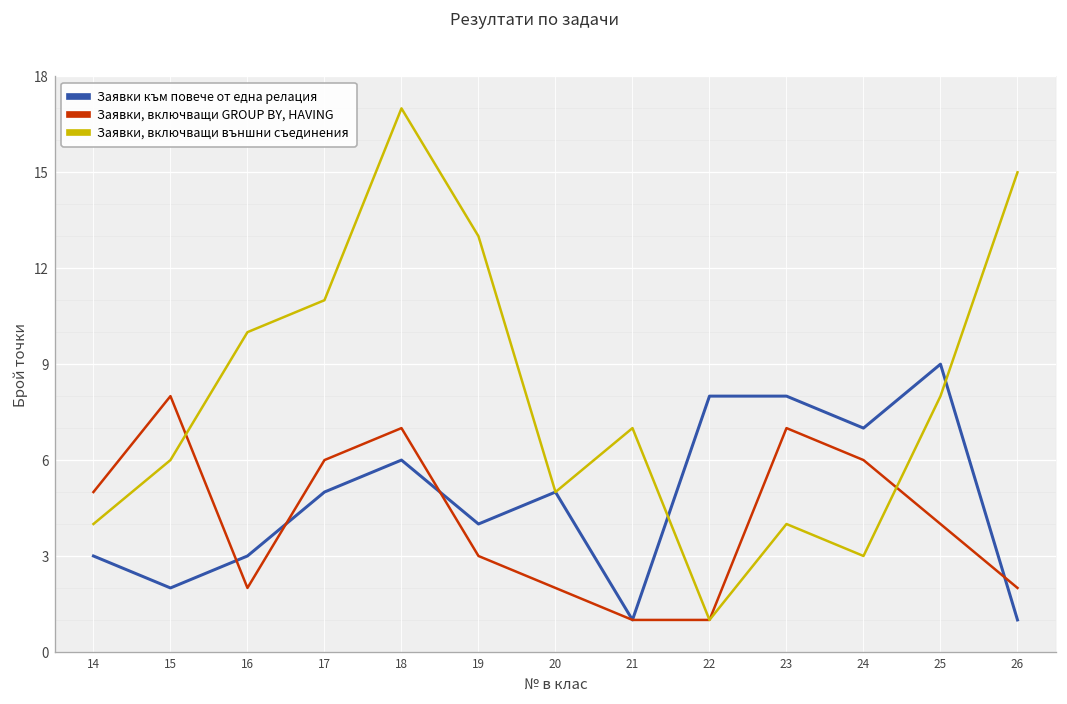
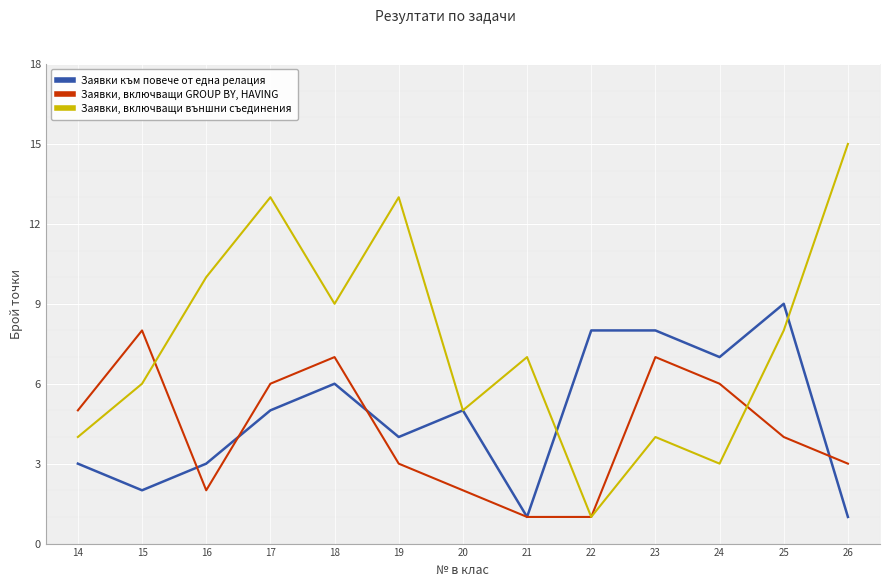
  {
    "Заявки към повече от една релация": {
      "14": 3,
      "15": 2,
      "16": 3,
      "17": 5,
      "18": 6,
      "19": 4,
      "22": 8,
      "23": 8,
      "24": 7,
      "25": 9,
      "26": 1
    },
    "Заявки, включващи GROUP BY, HAVING": {
      "14": 5,
      "15": 8,
      "16": 2,
      "17": 6,
      "18": 7,
      "19": 3,
      "20": 2,
      "23": 7,
      "24": 6,
      "25": 4,
-     "26": 2
+     "26": 3
    },
    "Заявки, включващи външни съединения": {
      "14": 4,
      "15": 6,
      "16": 10,
-     "17": 11,
-     "18": 17,
+     "17": 13,
+     "18": 9,
      "19": 13,
      "21": 7,
      "23": 4,
      "24": 3,
      "25": 8,
      "26": 15
    }
  }
